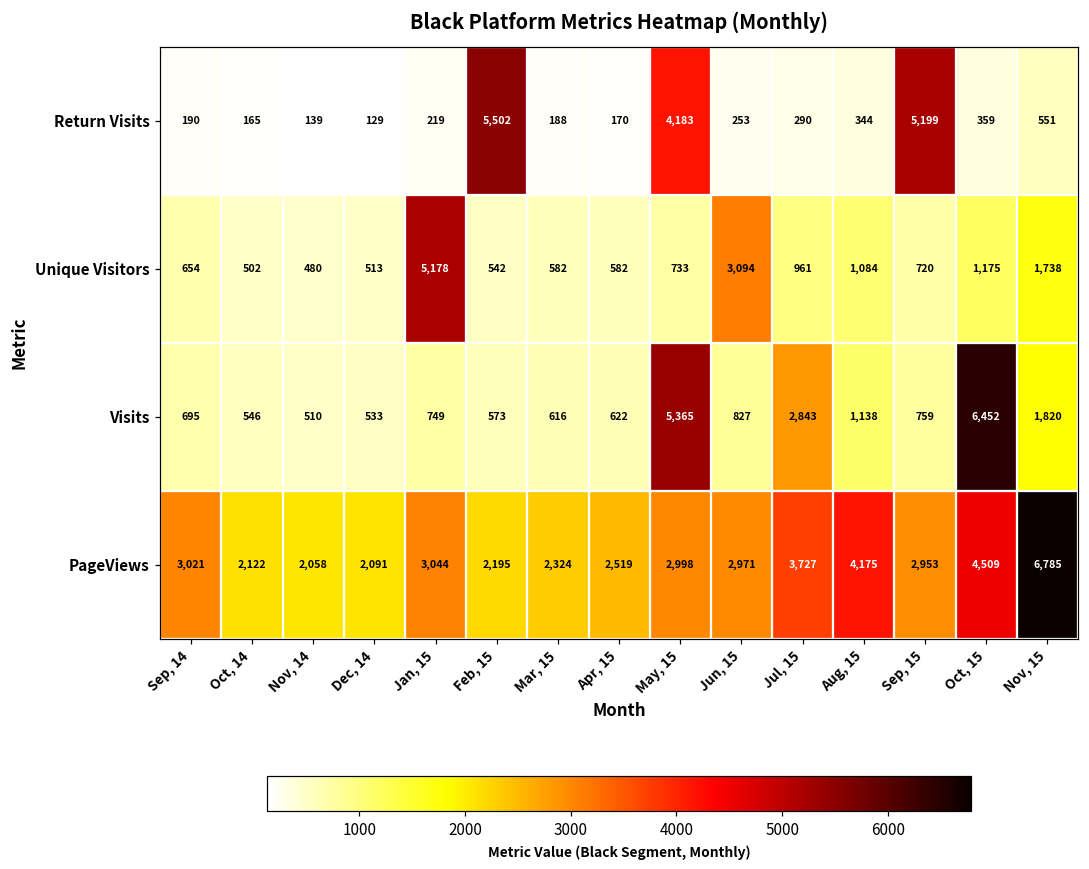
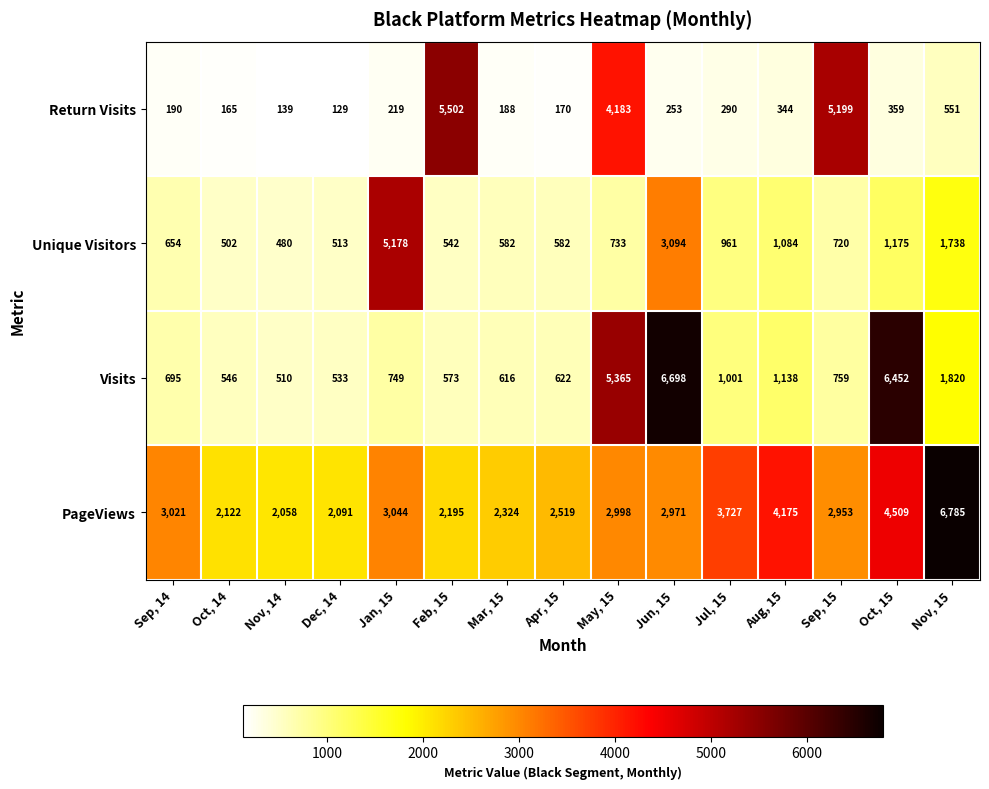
  {
    "Return Visits": {
      "Sep, 14": "190",
      "Oct, 14": "165",
      "Nov, 14": "139",
      "Dec, 14": "129",
      "Jan, 15": "219",
      "Feb, 15": "5,502",
      "Mar, 15": "188",
      "Apr, 15": "170",
      "May, 15": "4,183",
      "Jun, 15": "253",
      "Jul, 15": "290",
      "Aug, 15": "344",
      "Sep, 15": "5,199",
      "Oct, 15": "359",
      "Nov, 15": "551"
    },
    "Unique Visitors": {
      "Sep, 14": "654",
      "Oct, 14": "502",
      "Nov, 14": "480",
      "Dec, 14": "513",
      "Jan, 15": "5,178",
      "Feb, 15": "542",
      "Mar, 15": "582",
      "Apr, 15": "582",
      "May, 15": "733",
      "Jun, 15": "3,094",
      "Jul, 15": "961",
      "Aug, 15": "1,084",
      "Sep, 15": "720",
      "Oct, 15": "1,175",
      "Nov, 15": "1,738"
    },
    "Visits": {
      "Sep, 14": "695",
      "Oct, 14": "546",
      "Nov, 14": "510",
      "Dec, 14": "533",
      "Jan, 15": "749",
      "Feb, 15": "573",
      "Mar, 15": "616",
      "Apr, 15": "622",
      "May, 15": "5,365",
-     "Jun, 15": "827",
-     "Jul, 15": "2,843",
+     "Jun, 15": "6,698",
+     "Jul, 15": "1,001",
      "Aug, 15": "1,138",
      "Sep, 15": "759",
      "Oct, 15": "6,452",
      "Nov, 15": "1,820"
    },
    "PageViews": {
      "Sep, 14": "3,021",
      "Oct, 14": "2,122",
      "Nov, 14": "2,058",
      "Dec, 14": "2,091",
      "Jan, 15": "3,044",
      "Feb, 15": "2,195",
      "Mar, 15": "2,324",
      "Apr, 15": "2,519",
      "May, 15": "2,998",
      "Jun, 15": "2,971",
      "Jul, 15": "3,727",
      "Aug, 15": "4,175",
      "Sep, 15": "2,953",
      "Oct, 15": "4,509",
      "Nov, 15": "6,785"
    }
  }
